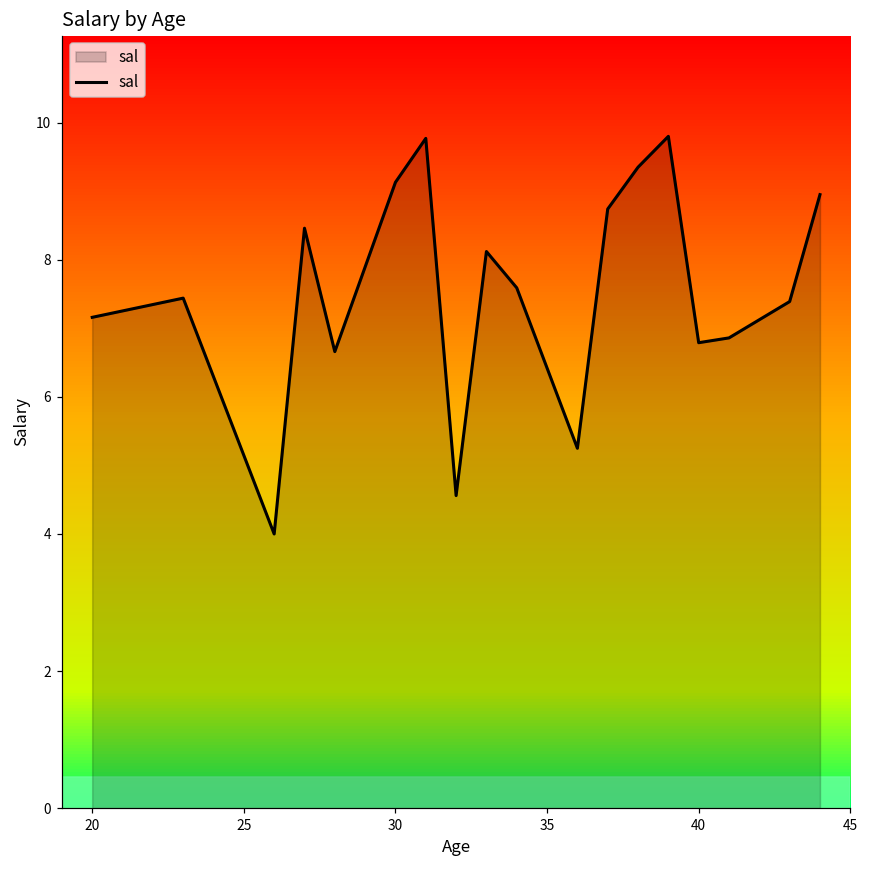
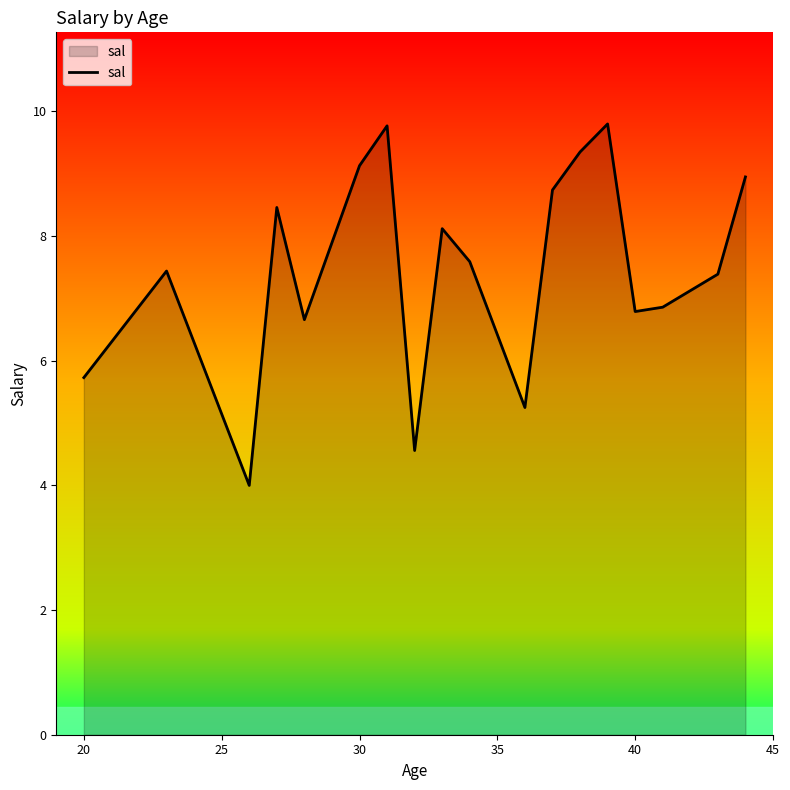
  {
-   "20": 7.2,
+   "20": 5.7,
    "30": 9.1,
    "40": 6.8
  }
